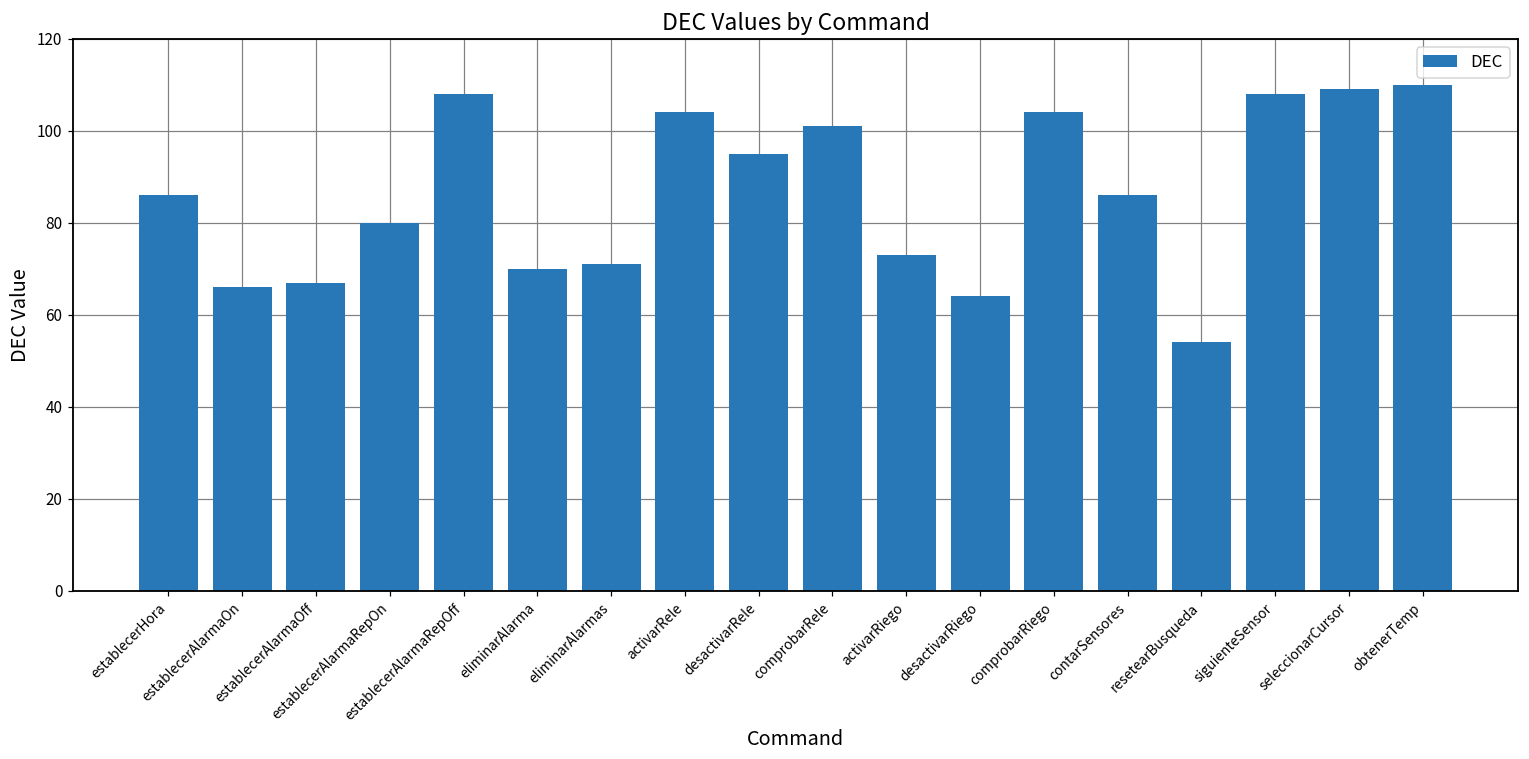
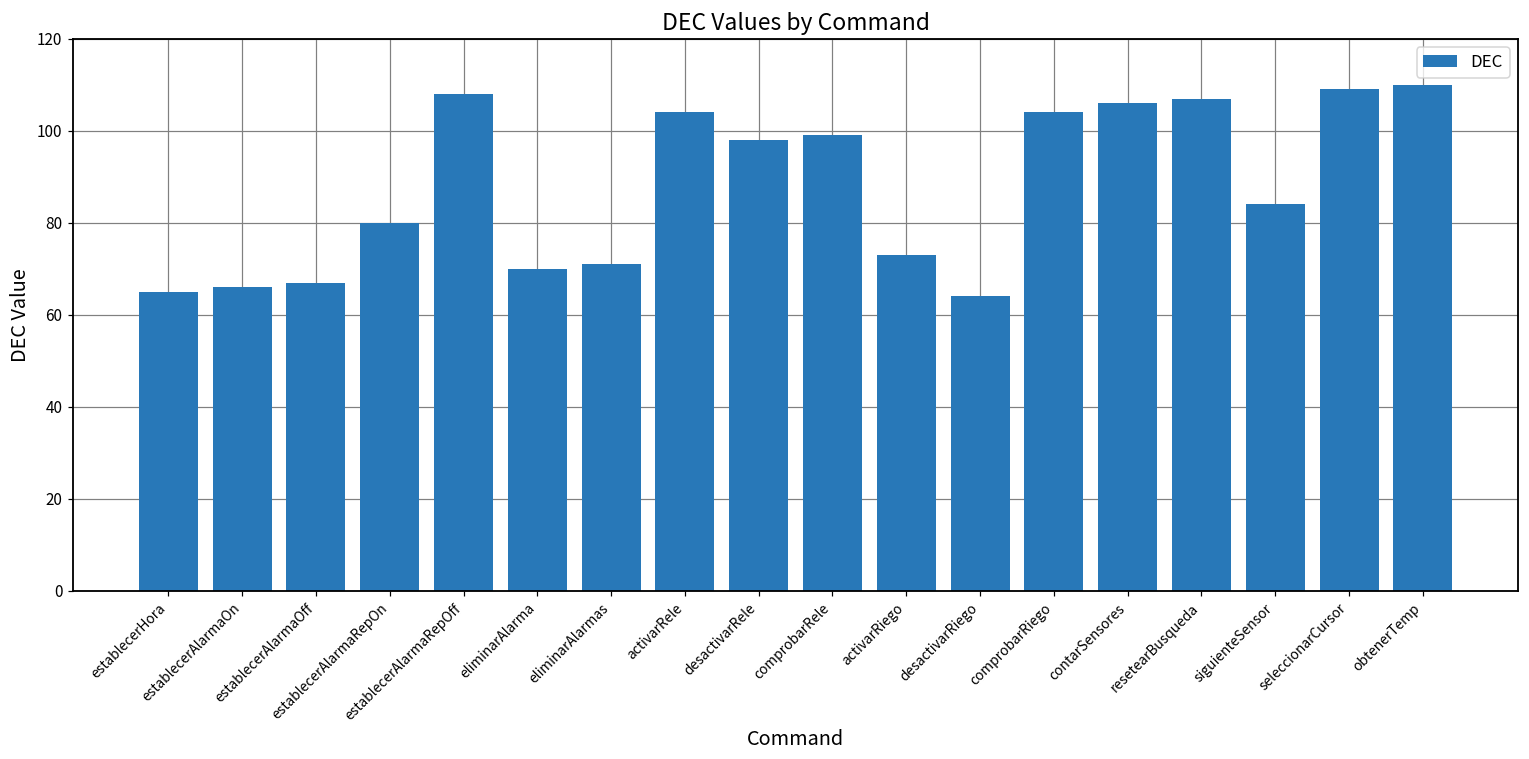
  {
-   "establecerHora": 86,
+   "establecerHora": 65,
    "establecerAlarmaOn": 66,
    "establecerAlarmaOff": 67,
    "establecerAlarmaRepOn": 80,
    "establecerAlarmaRepOff": 108,
    "eliminarAlarma": 70,
    "eliminarAlarmas": 71,
    "activarRele": 104,
-   "desactivarRele": 95,
-   "comprobarRele": 101,
+   "desactivarRele": 98,
+   "comprobarRele": 99,
    "activarRiego": 73,
    "desactivarRiego": 64,
    "comprobarRiego": 104,
-   "contarSensores": 86,
-   "resetearBusqueda": 54,
-   "siguienteSensor": 108,
+   "contarSensores": 106,
+   "resetearBusqueda": 107,
+   "siguienteSensor": 84,
    "seleccionarCursor": 109,
    "obtenerTemp": 110
  }
